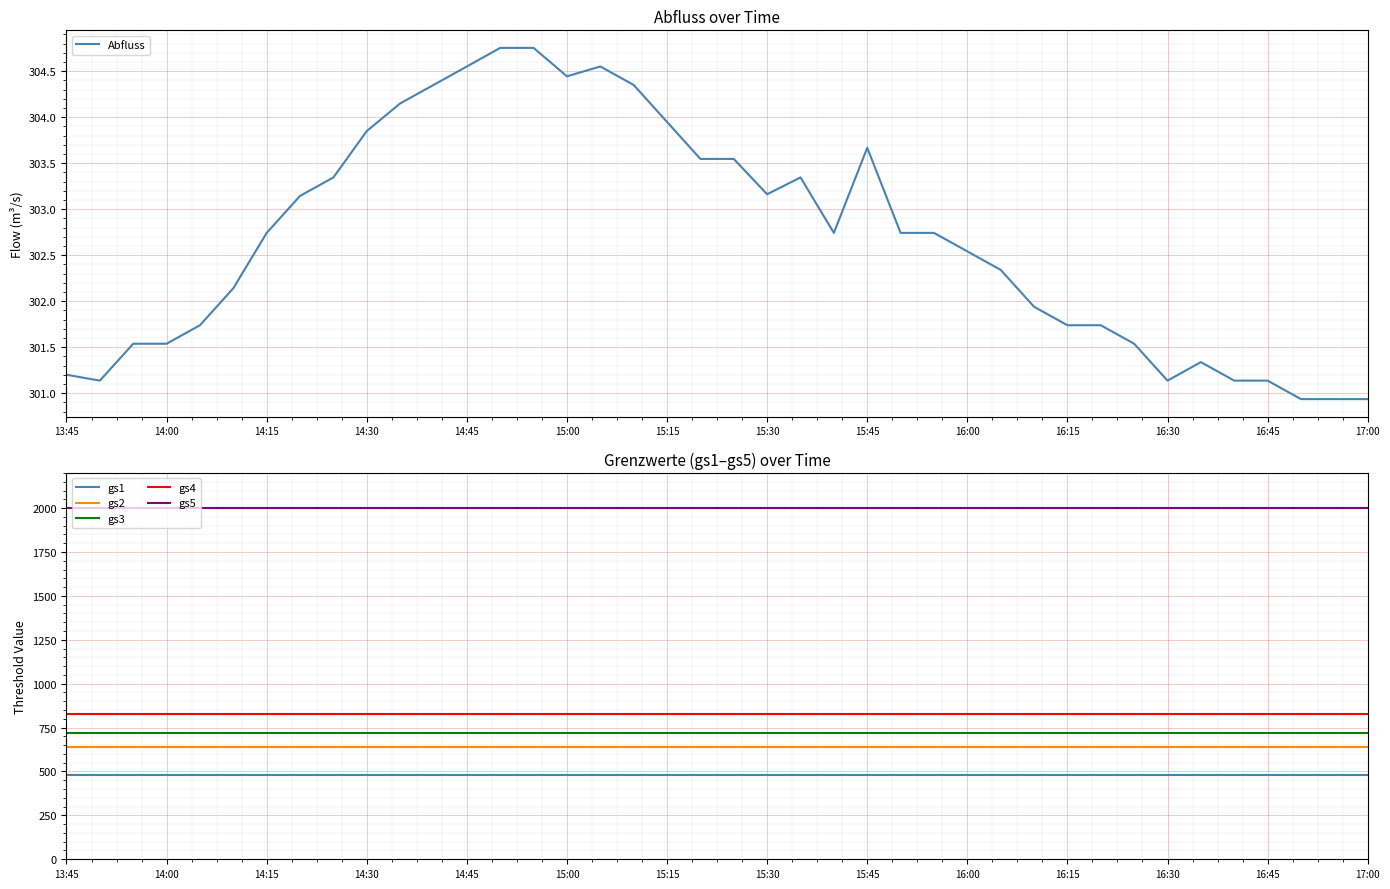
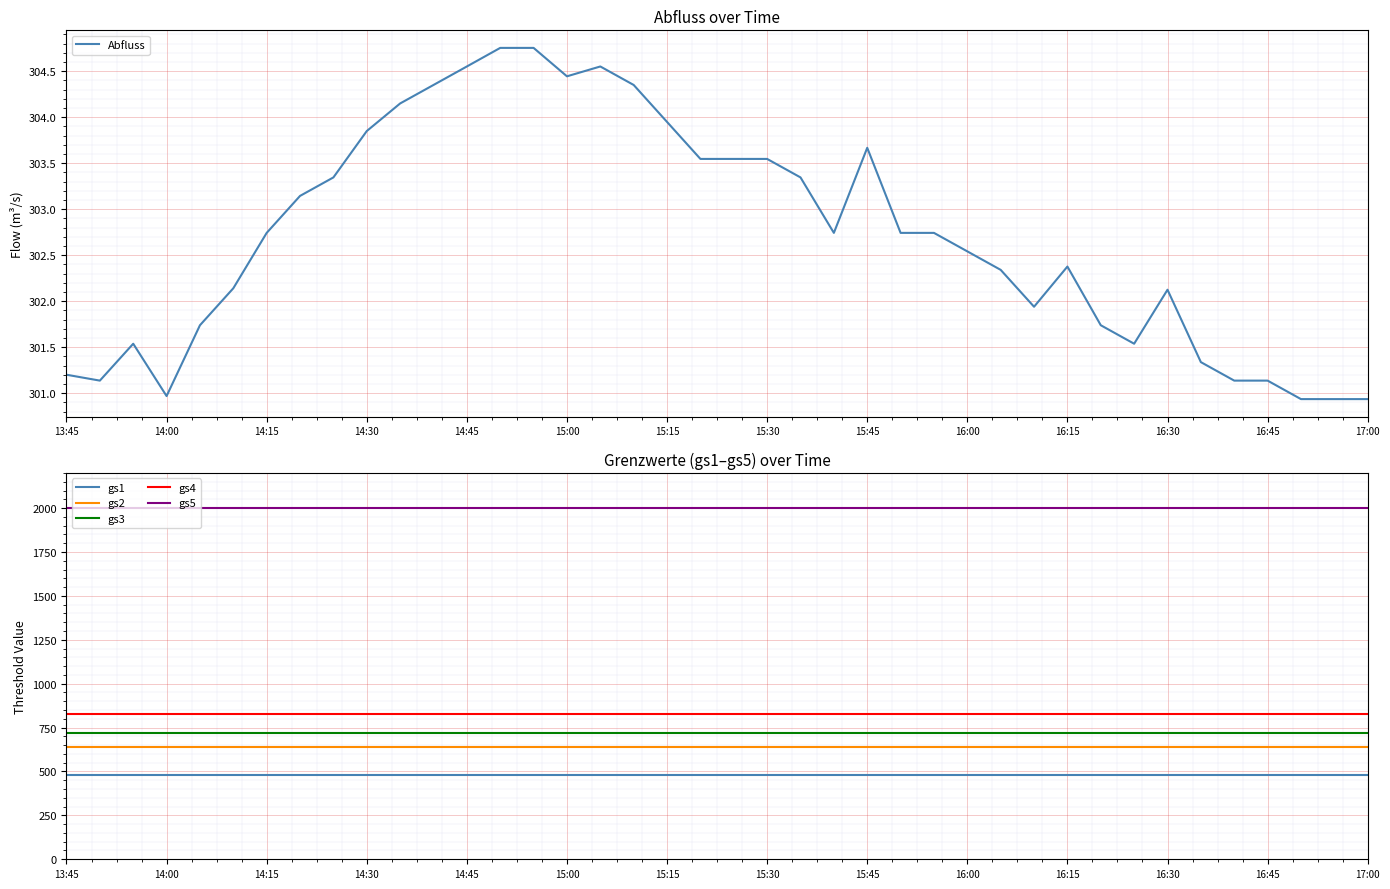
  {
    "Abfluss over Time": {
      "13:45": 301.2,
-     "14:00": 301.5,
+     "14:00": 301.0,
      "14:15": 302.7,
      "14:30": 303.9,
      "14:45": 304.6,
      "15:00": 304.4,
      "15:15": 303.9,
-     "15:30": 303.2,
+     "15:30": 303.5,
      "15:45": 303.7,
      "16:00": 302.5,
-     "16:15": 301.7,
-     "16:30": 301.1,
+     "16:15": 302.4,
+     "16:30": 302.1,
      "16:45": 301.1,
      "17:00": 300.9
    },
    "Grenzwerte (gs1–gs5) over Time": {
      "gs1": {
        "13:45": 480,
        "14:00": 480,
        "14:15": 480,
        "14:30": 480,
        "14:45": 480,
        "15:00": 480,
        "15:15": 480,
        "15:30": 480,
        "15:45": 480,
        "16:00": 480,
        "16:15": 480,
        "16:30": 480,
        "16:45": 480,
        "17:00": 480
      },
      "gs2": {
        "13:45": 640,
        "14:00": 640,
        "14:15": 640,
        "14:30": 640,
        "14:45": 640,
        "15:00": 640,
        "15:15": 640,
        "15:30": 640,
        "15:45": 640,
        "16:00": 640,
        "16:15": 640,
        "16:30": 640,
        "16:45": 640,
        "17:00": 640
      },
      "gs3": {
        "13:45": 720,
        "14:00": 720,
        "14:15": 720,
        "14:30": 720,
        "14:45": 720,
        "15:00": 720,
        "15:15": 720,
        "15:30": 720,
        "15:45": 720,
        "16:00": 720,
        "16:15": 720,
        "16:30": 720,
        "16:45": 720,
        "17:00": 720
      },
      "gs4": {
        "13:45": 830,
        "14:00": 830,
        "14:15": 830,
        "14:30": 830,
        "14:45": 830,
        "15:00": 830,
        "15:15": 830,
        "15:30": 830,
        "15:45": 830,
        "16:00": 830,
        "16:15": 830,
        "16:30": 830,
        "16:45": 830,
        "17:00": 830
      },
      "gs5": {
        "13:45": 2000,
        "14:15": 2000,
        "14:30": 2000,
        "14:45": 2000,
        "15:00": 2000,
        "15:15": 2000,
        "15:30": 2000,
        "15:45": 2000,
        "16:00": 2000,
        "16:15": 2000,
        "16:30": 2000,
        "16:45": 2000,
        "17:00": 2000
      }
    }
  }
